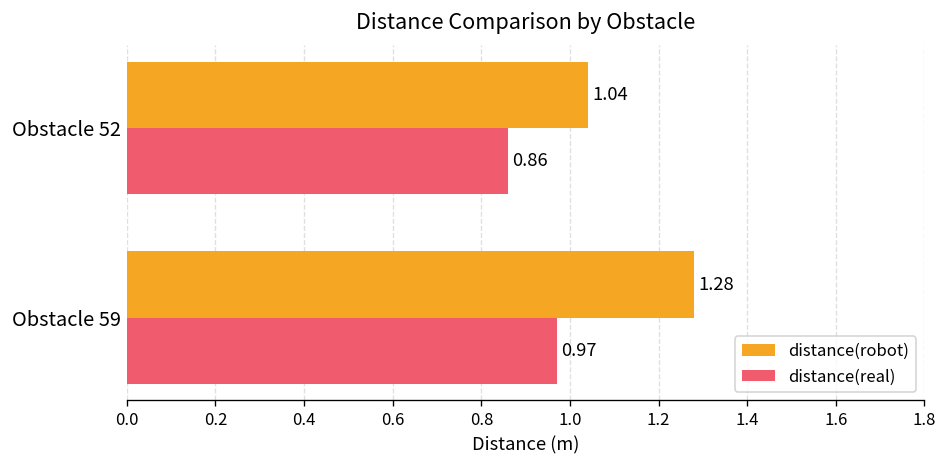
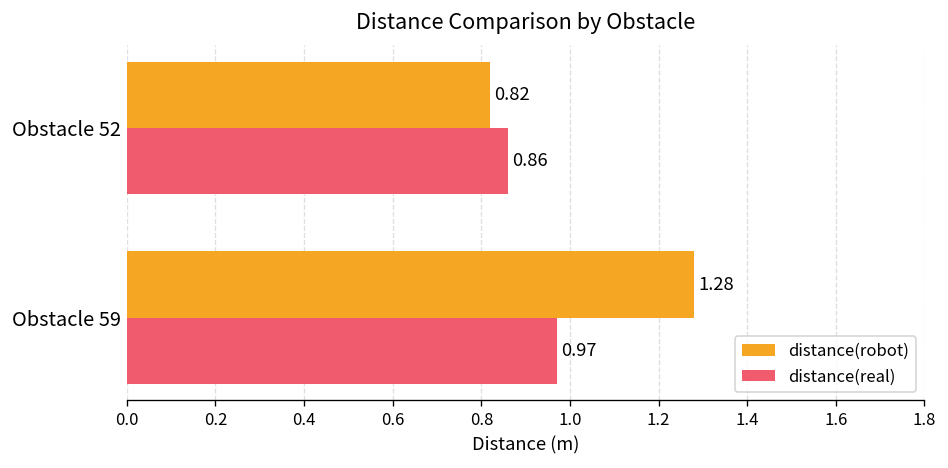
  {
    "distance(robot)": {
-     "Obstacle 52": 1.04,
+     "Obstacle 52": 0.82,
      "Obstacle 59": 1.28
    },
    "distance(real)": {
      "Obstacle 52": 0.86,
      "Obstacle 59": 0.97
    }
  }
